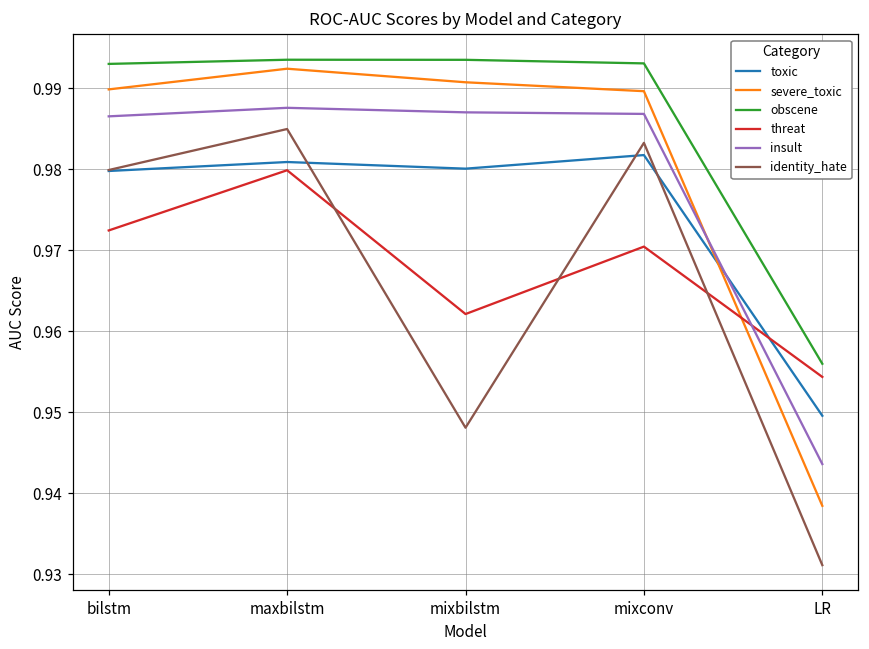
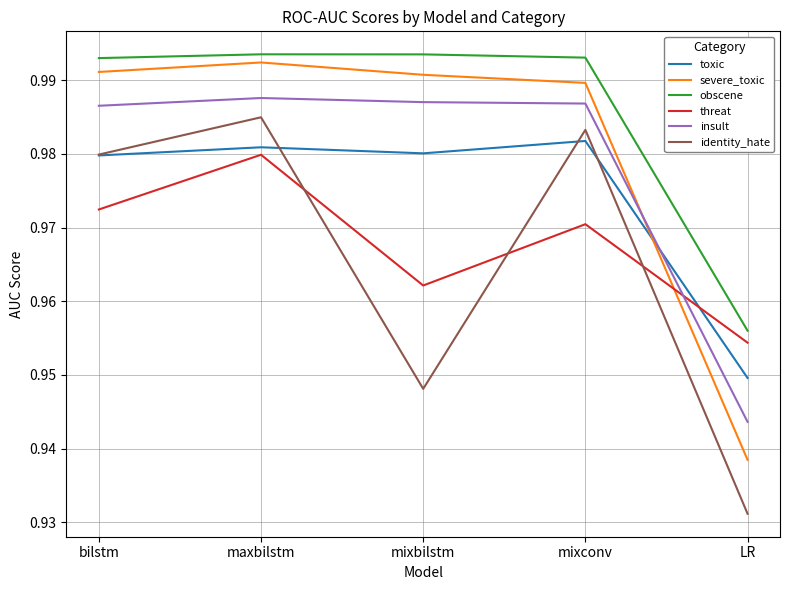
  {
    "toxic": {
      "maxbilstm": 0.981,
      "mixbilstm": 0.980,
      "mixconv": 0.982,
      "LR": 0.950
    },
    "severe_toxic": {
-     "bilstm": 0.990,
+     "bilstm": 0.991,
      "maxbilstm": 0.992,
      "mixbilstm": 0.991,
      "mixconv": 0.990,
      "LR": 0.938
    },
    "obscene": {
      "bilstm": 0.993,
      "maxbilstm": 0.994,
      "mixbilstm": 0.994,
      "mixconv": 0.993,
      "LR": 0.956
    },
    "threat": {
      "bilstm": 0.972,
      "maxbilstm": 0.980,
      "mixbilstm": 0.962,
      "mixconv": 0.970,
      "LR": 0.954
    },
    "insult": {
      "bilstm": 0.987,
      "maxbilstm": 0.988,
      "mixbilstm": 0.987,
      "mixconv": 0.987,
      "LR": 0.944
    },
    "identity_hate": {
      "maxbilstm": 0.985,
      "mixbilstm": 0.948,
      "mixconv": 0.983,
      "LR": 0.931
    }
  }
